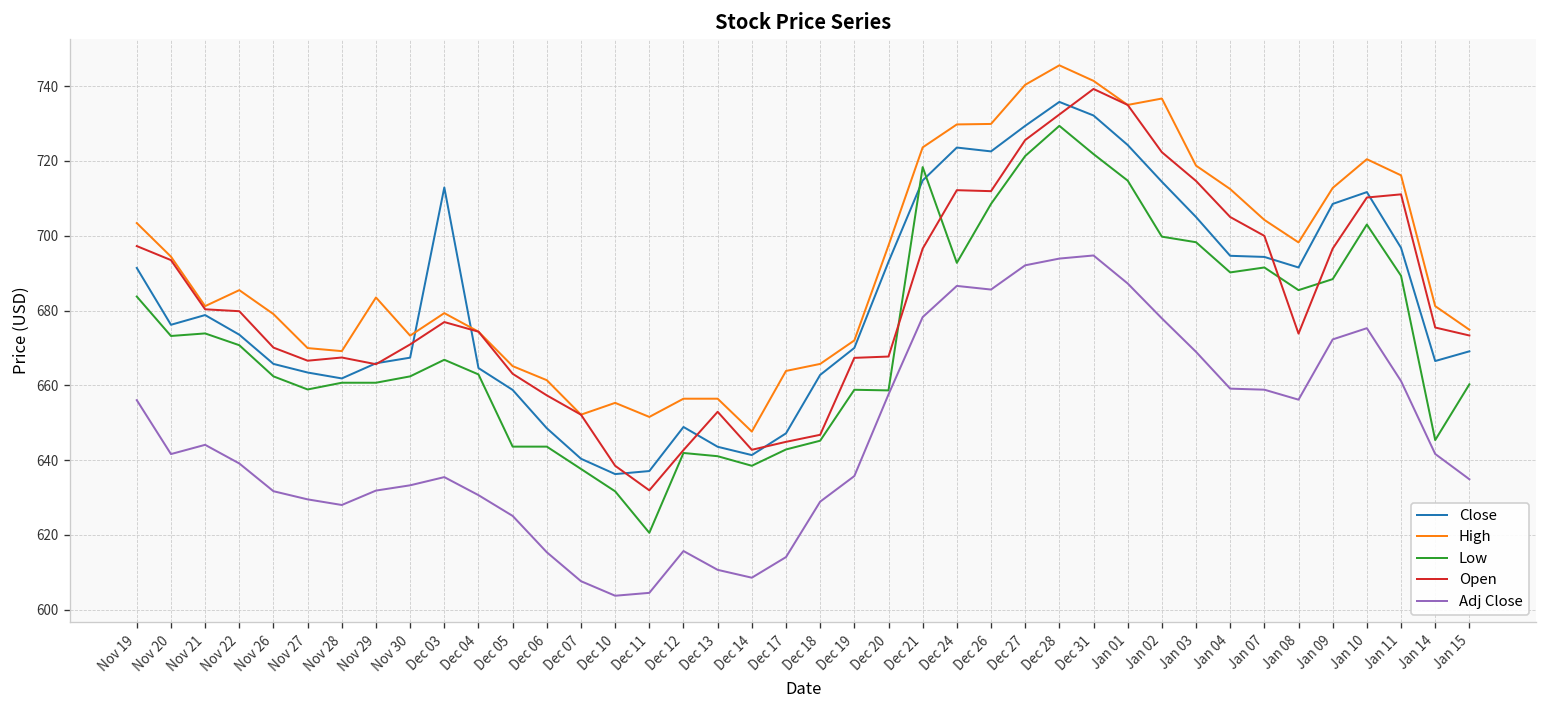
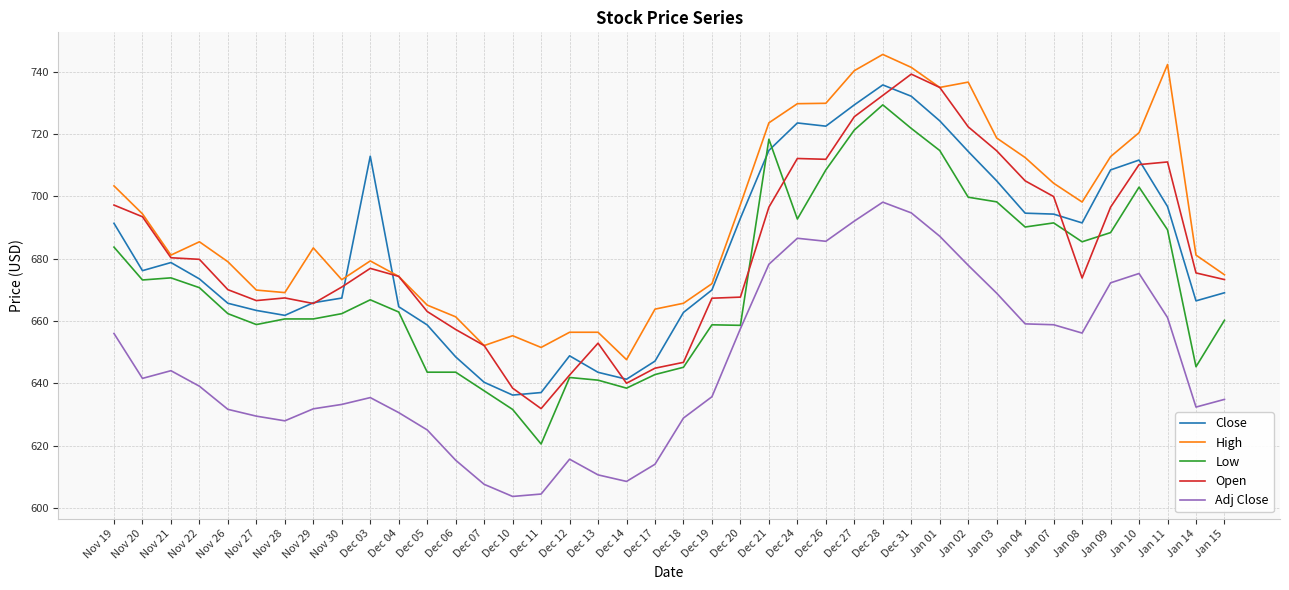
  {
    "Close": {
      "Nov 19": 691,
      "Nov 20": 676,
      "Nov 21": 679,
      "Nov 22": 674,
      "Nov 26": 666,
      "Nov 27": 663,
      "Nov 28": 662,
      "Nov 30": 667,
      "Dec 03": 713,
      "Dec 04": 665,
      "Dec 05": 659,
      "Dec 06": 649,
      "Dec 07": 640,
      "Dec 10": 636,
      "Dec 11": 637,
      "Dec 12": 649,
      "Dec 13": 644,
      "Dec 14": 641,
      "Dec 17": 647,
      "Dec 18": 663,
      "Dec 19": 670,
      "Dec 20": 693,
      "Dec 21": 715,
      "Dec 24": 724,
      "Dec 26": 723,
      "Dec 27": 729,
      "Dec 28": 736,
      "Dec 31": 732,
      "Jan 01": 724,
      "Jan 02": 714,
      "Jan 03": 705,
      "Jan 04": 695,
      "Jan 07": 694,
      "Jan 08": 692,
      "Jan 09": 709,
      "Jan 10": 712,
      "Jan 11": 697,
      "Jan 14": 667,
      "Jan 15": 669
    },
    "High": {
      "Nov 19": 703,
      "Nov 20": 694,
      "Nov 21": 681,
      "Nov 22": 685,
      "Nov 26": 679,
      "Nov 27": 670,
      "Nov 28": 669,
      "Nov 29": 683,
      "Nov 30": 673,
      "Dec 03": 679,
      "Dec 05": 665,
      "Dec 06": 661,
      "Dec 10": 655,
      "Dec 11": 652,
      "Dec 12": 656,
      "Dec 13": 656,
      "Dec 14": 648,
      "Dec 17": 664,
      "Dec 18": 666,
      "Dec 19": 672,
      "Dec 20": 697,
      "Dec 21": 724,
      "Dec 24": 730,
      "Dec 26": 730,
      "Dec 27": 740,
      "Dec 28": 746,
      "Dec 31": 741,
      "Jan 02": 737,
      "Jan 03": 719,
      "Jan 04": 712,
      "Jan 07": 704,
      "Jan 08": 698,
      "Jan 09": 713,
      "Jan 10": 720,
-     "Jan 11": 716,
+     "Jan 11": 742,
      "Jan 14": 681,
      "Jan 15": 675
    },
    "Low": {
      "Nov 19": 684,
      "Nov 20": 673,
      "Nov 21": 674,
      "Nov 22": 671,
      "Nov 26": 662,
      "Nov 27": 659,
      "Nov 28": 661,
      "Nov 29": 661,
      "Nov 30": 662,
      "Dec 03": 667,
      "Dec 04": 663,
      "Dec 05": 644,
      "Dec 06": 644,
      "Dec 07": 638,
      "Dec 10": 632,
      "Dec 11": 621,
      "Dec 13": 641,
      "Dec 14": 639,
      "Dec 17": 643,
      "Dec 18": 645,
      "Dec 19": 659,
      "Dec 20": 659,
      "Dec 21": 718,
      "Dec 24": 693,
      "Dec 26": 709,
      "Dec 27": 721,
      "Dec 28": 729,
      "Dec 31": 722,
      "Jan 01": 715,
      "Jan 02": 700,
      "Jan 03": 698,
      "Jan 04": 690,
      "Jan 07": 692,
      "Jan 08": 685,
      "Jan 09": 688,
      "Jan 10": 703,
      "Jan 11": 689,
      "Jan 14": 645,
      "Jan 15": 660
    },
    "Open": {
      "Nov 19": 697,
      "Nov 20": 693,
      "Nov 21": 680,
      "Nov 22": 680,
      "Nov 26": 670,
      "Nov 27": 667,
      "Nov 28": 667,
      "Nov 30": 671,
      "Dec 03": 677,
      "Dec 05": 663,
      "Dec 06": 657,
      "Dec 10": 639,
      "Dec 11": 632,
      "Dec 13": 653,
-     "Dec 14": 643,
+     "Dec 14": 640,
      "Dec 17": 645,
      "Dec 18": 647,
      "Dec 19": 667,
      "Dec 20": 668,
      "Dec 21": 697,
      "Dec 24": 712,
      "Dec 26": 712,
      "Dec 27": 726,
      "Dec 28": 732,
      "Dec 31": 739,
      "Jan 02": 722,
      "Jan 03": 715,
      "Jan 04": 705,
      "Jan 07": 700,
      "Jan 08": 674,
      "Jan 09": 697,
      "Jan 10": 710,
      "Jan 11": 711,
      "Jan 14": 675,
      "Jan 15": 673
    },
    "Adj Close": {
      "Nov 19": 656,
      "Nov 20": 642,
      "Nov 21": 644,
      "Nov 22": 639,
      "Nov 26": 632,
      "Nov 27": 630,
      "Nov 28": 628,
      "Nov 29": 632,
      "Nov 30": 633,
      "Dec 03": 635,
      "Dec 04": 631,
      "Dec 05": 625,
      "Dec 06": 615,
      "Dec 07": 608,
      "Dec 10": 604,
      "Dec 11": 605,
      "Dec 12": 616,
      "Dec 13": 611,
      "Dec 14": 609,
      "Dec 17": 614,
      "Dec 18": 629,
      "Dec 19": 636,
      "Dec 20": 658,
      "Dec 21": 678,
      "Dec 24": 687,
      "Dec 26": 686,
      "Dec 27": 692,
-     "Dec 28": 694,
+     "Dec 28": 698,
      "Dec 31": 695,
      "Jan 01": 687,
      "Jan 02": 678,
      "Jan 03": 669,
      "Jan 04": 659,
      "Jan 07": 659,
      "Jan 08": 656,
      "Jan 09": 672,
      "Jan 10": 675,
      "Jan 11": 661,
-     "Jan 14": 642,
+     "Jan 14": 632,
      "Jan 15": 635
    }
  }
